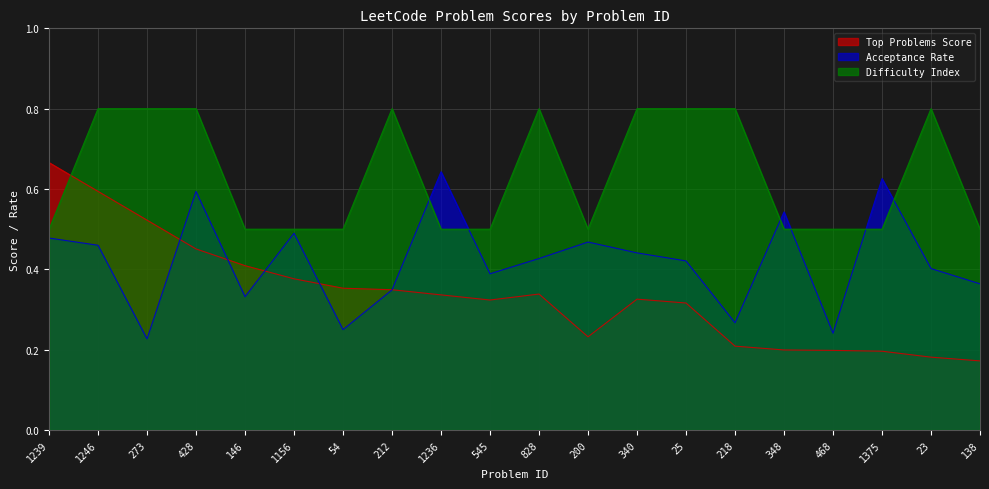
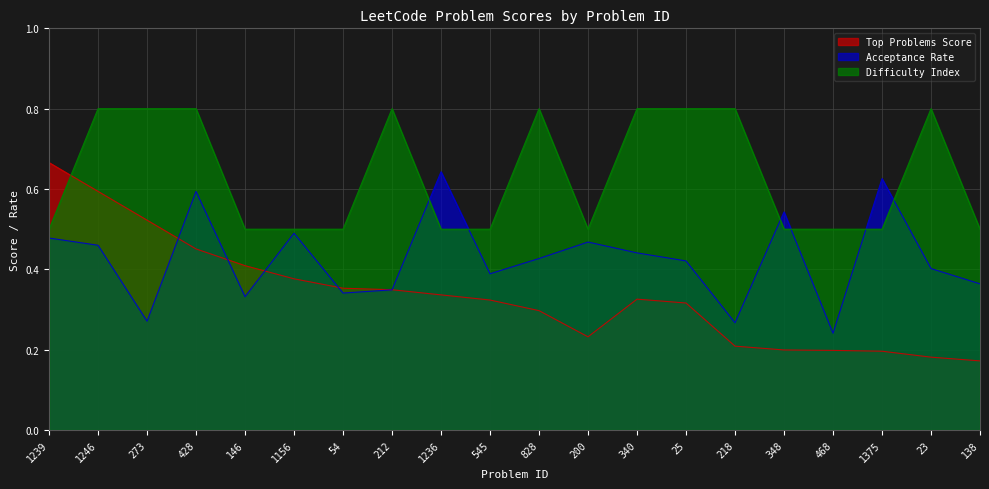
  {
    "Top Problems Score": {
      "1239": 0.67,
      "1246": 0.59,
      "273": 0.52,
      "428": 0.45,
      "146": 0.41,
      "1156": 0.38,
      "54": 0.35,
      "1236": 0.34,
      "545": 0.32,
-     "828": 0.34,
+     "828": 0.30,
      "200": 0.23,
      "340": 0.33,
      "25": 0.32,
      "218": 0.21,
      "348": 0.20,
      "468": 0.20,
      "1375": 0.20,
      "23": 0.18,
      "138": 0.17
    },
    "Acceptance Rate": {
      "1239": 0.48,
      "1246": 0.46,
-     "273": 0.23,
+     "273": 0.27,
      "428": 0.59,
      "146": 0.33,
      "1156": 0.49,
-     "54": 0.25,
+     "54": 0.34,
      "1236": 0.64,
      "545": 0.39,
      "828": 0.43,
      "200": 0.47,
      "340": 0.44,
      "25": 0.42,
      "218": 0.27,
      "348": 0.54,
      "468": 0.24,
      "1375": 0.63,
      "23": 0.40,
      "138": 0.36
    },
    "Difficulty Index": {
      "1239": 0.50,
      "1246": 0.80,
      "273": 0.80,
      "428": 0.80,
      "146": 0.50,
      "1156": 0.50,
      "54": 0.50,
      "212": 0.80,
      "1236": 0.50,
      "545": 0.50,
      "828": 0.80,
      "200": 0.50,
      "340": 0.80,
      "25": 0.80,
      "218": 0.80,
      "348": 0.50,
      "468": 0.50,
      "1375": 0.50,
      "23": 0.80,
      "138": 0.50
    }
  }
